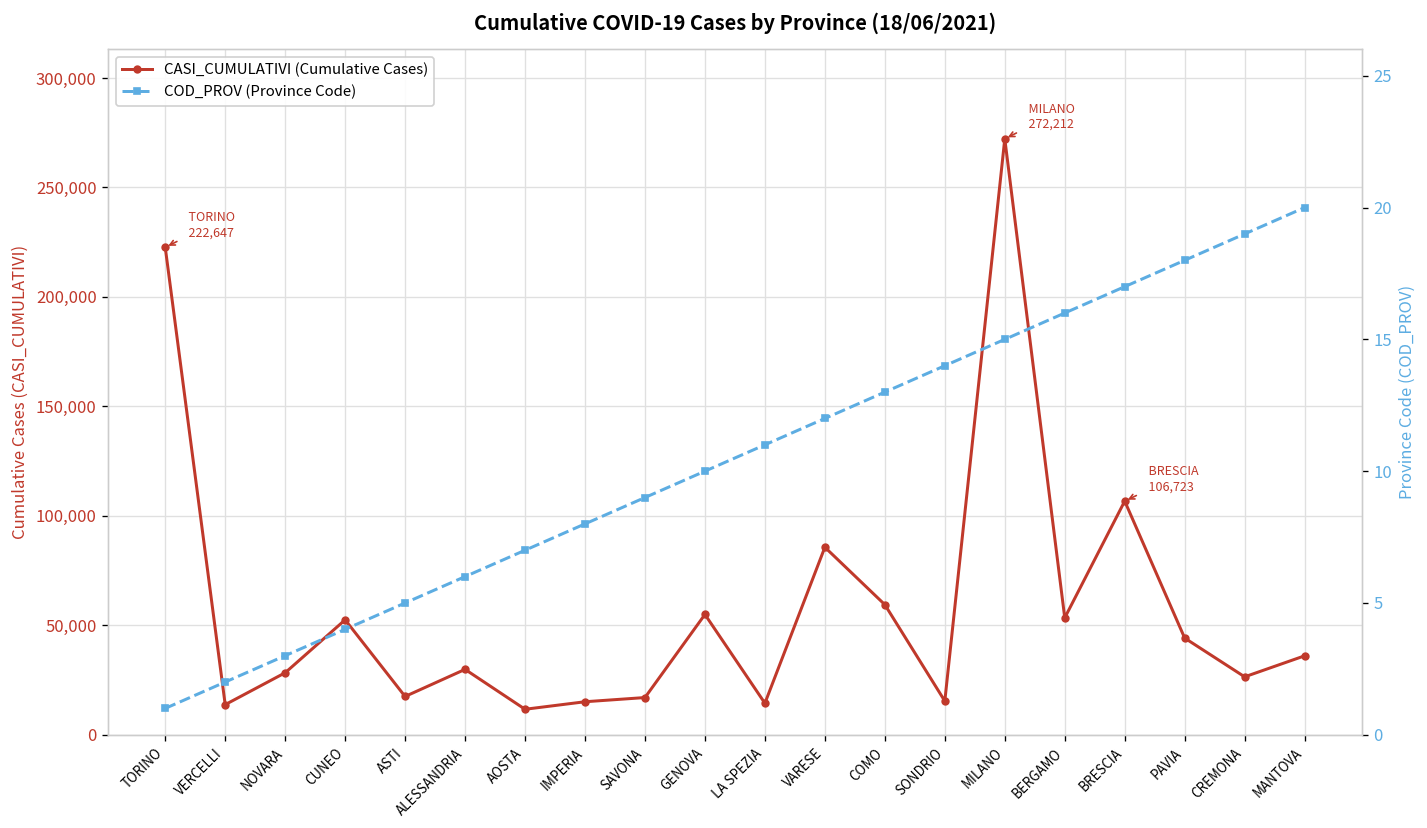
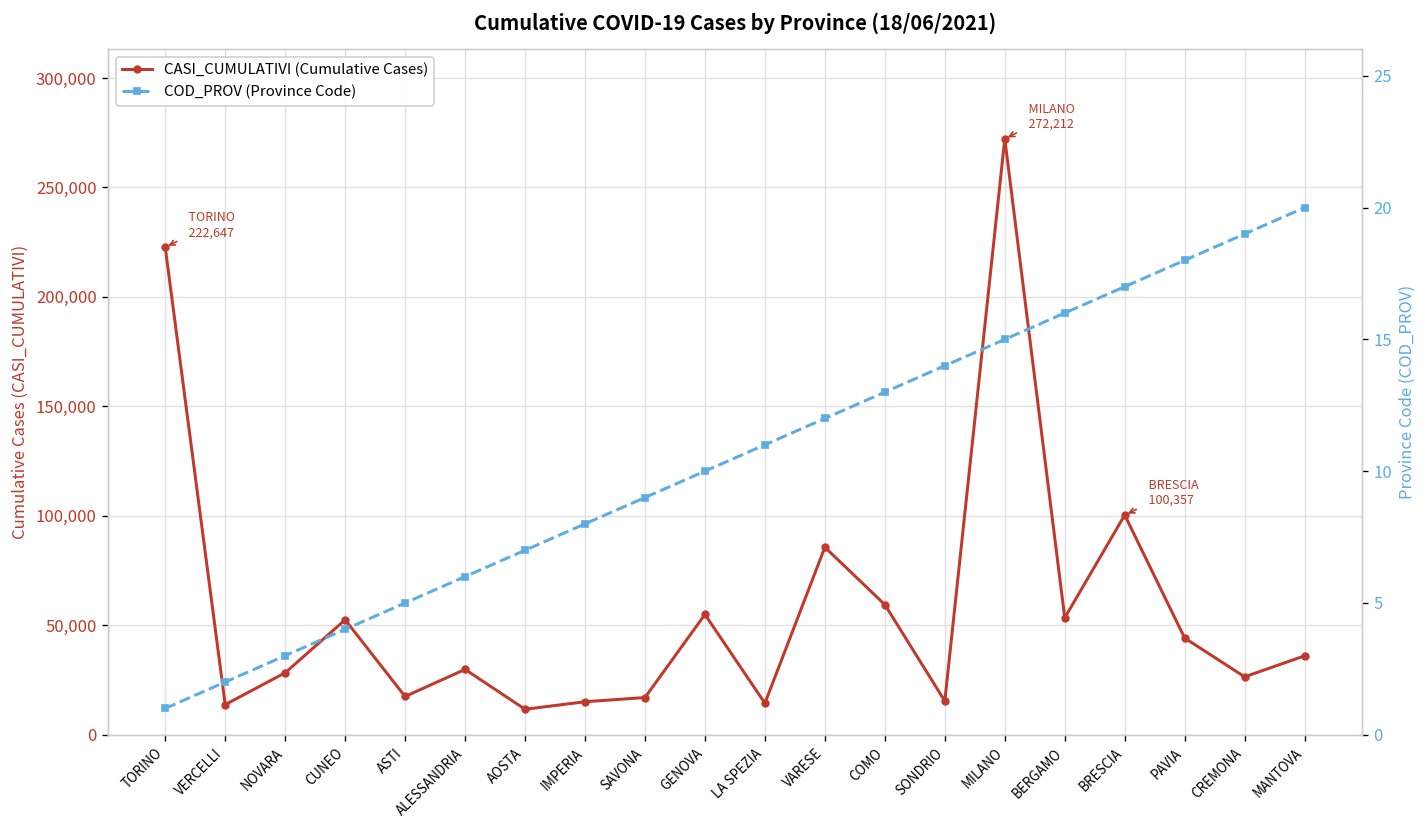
  {
    "CASI_CUMULATIVI (Cumulative Cases)": {
      "TORINO": "222,647",
      "MILANO": "272,212",
-     "BRESCIA": "106,723"
+     "BRESCIA": "100,357"
    }
  }
